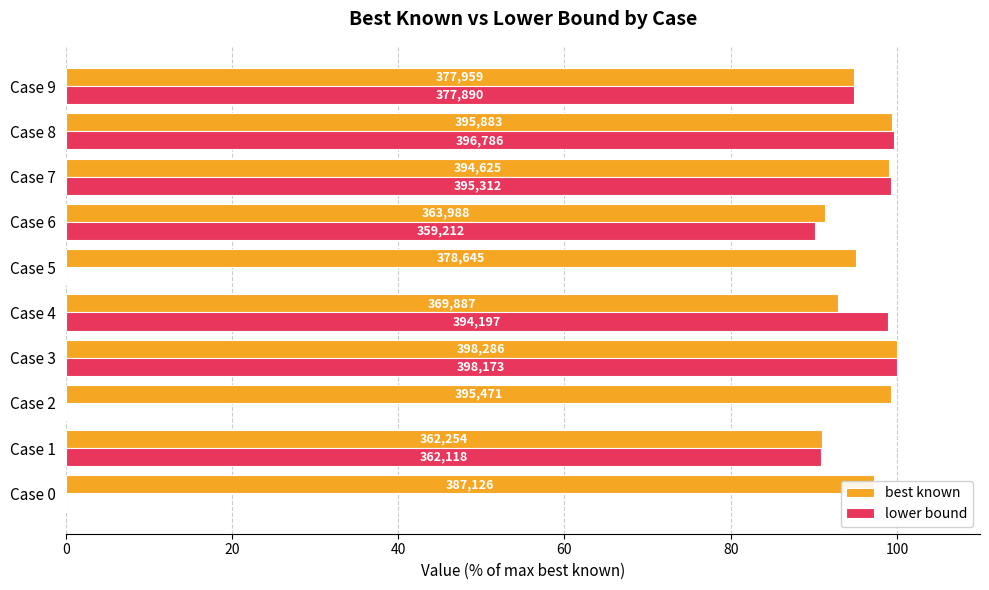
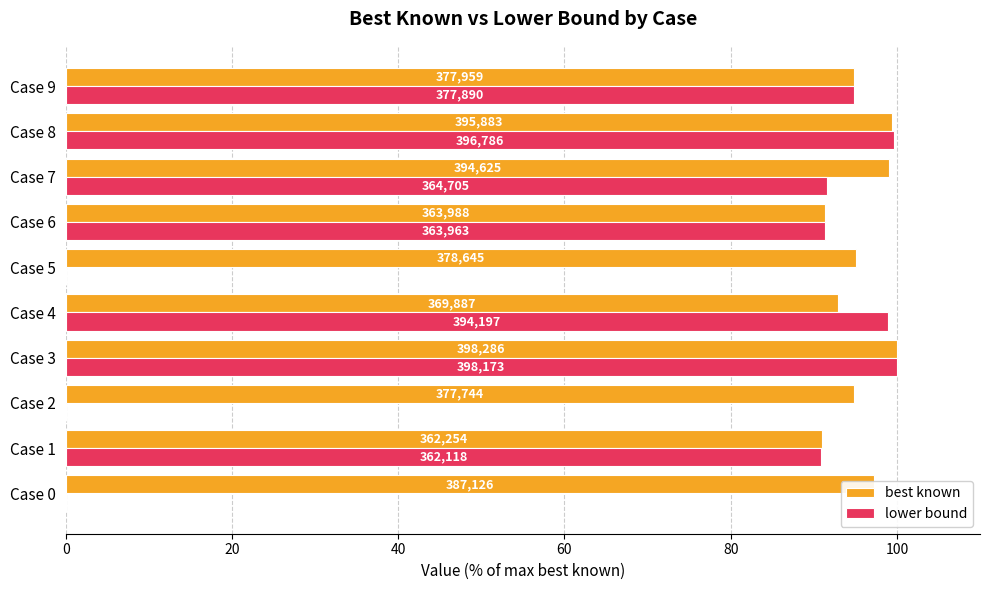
  {
    "best known": {
-     "Case 2": "395,471"
+     "Case 2": "377,744"
    },
    "lower bound": {
-     "Case 7": "395,312",
-     "Case 6": "359,212"
+     "Case 7": "364,705",
+     "Case 6": "363,963"
    }
  }
